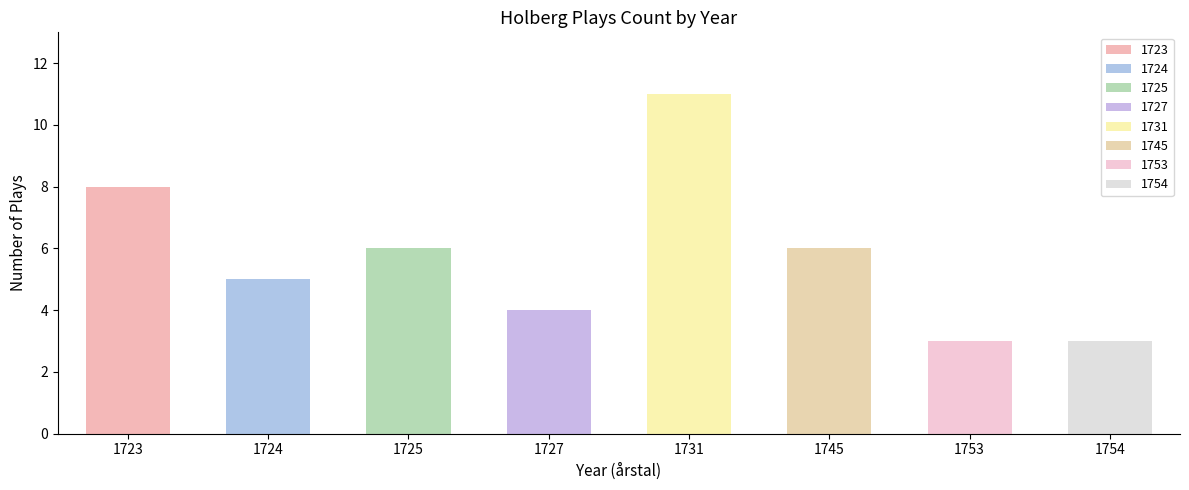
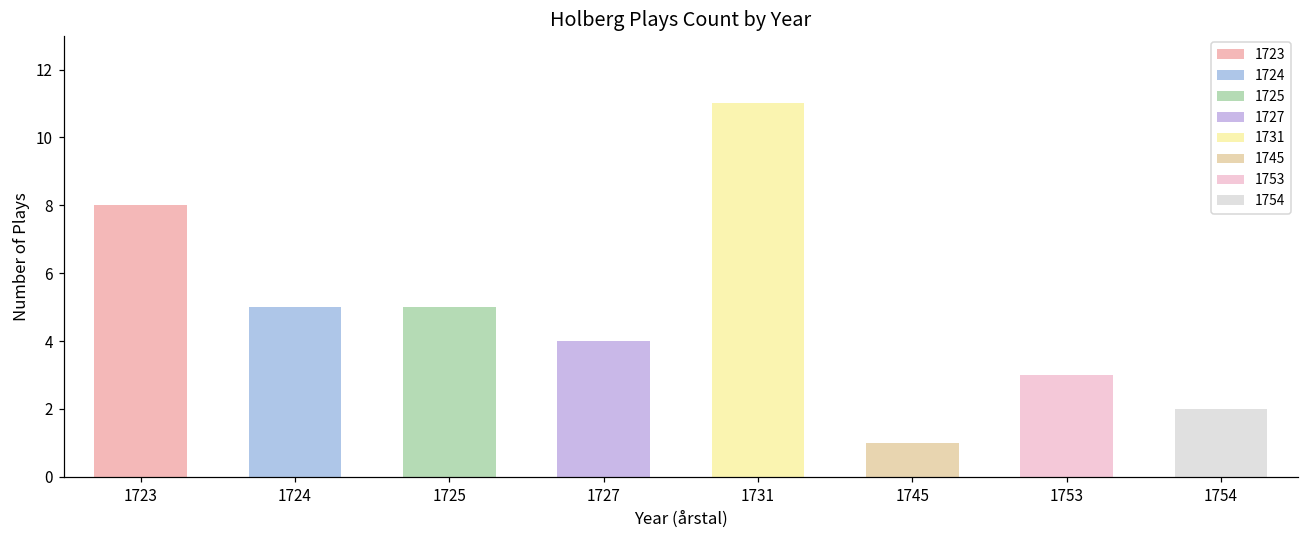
  {
    "1723": 8,
    "1724": 5,
-   "1725": 6,
+   "1725": 5,
    "1727": 4,
    "1731": 11,
-   "1745": 6,
+   "1745": 1,
    "1753": 3,
-   "1754": 3
+   "1754": 2
  }
